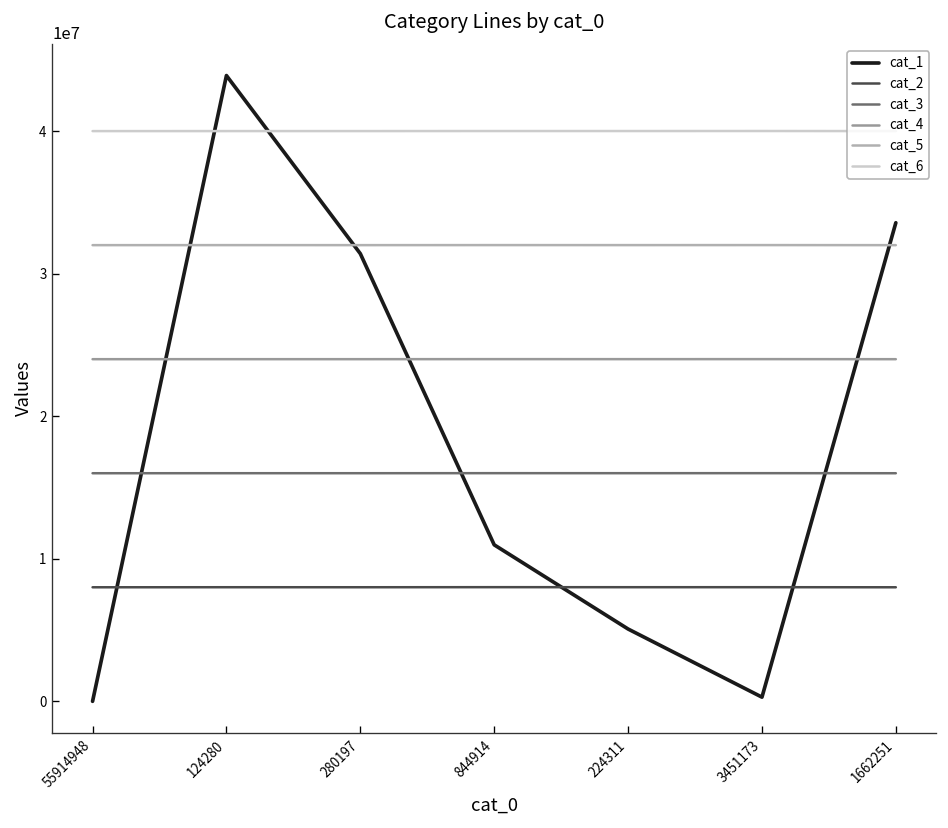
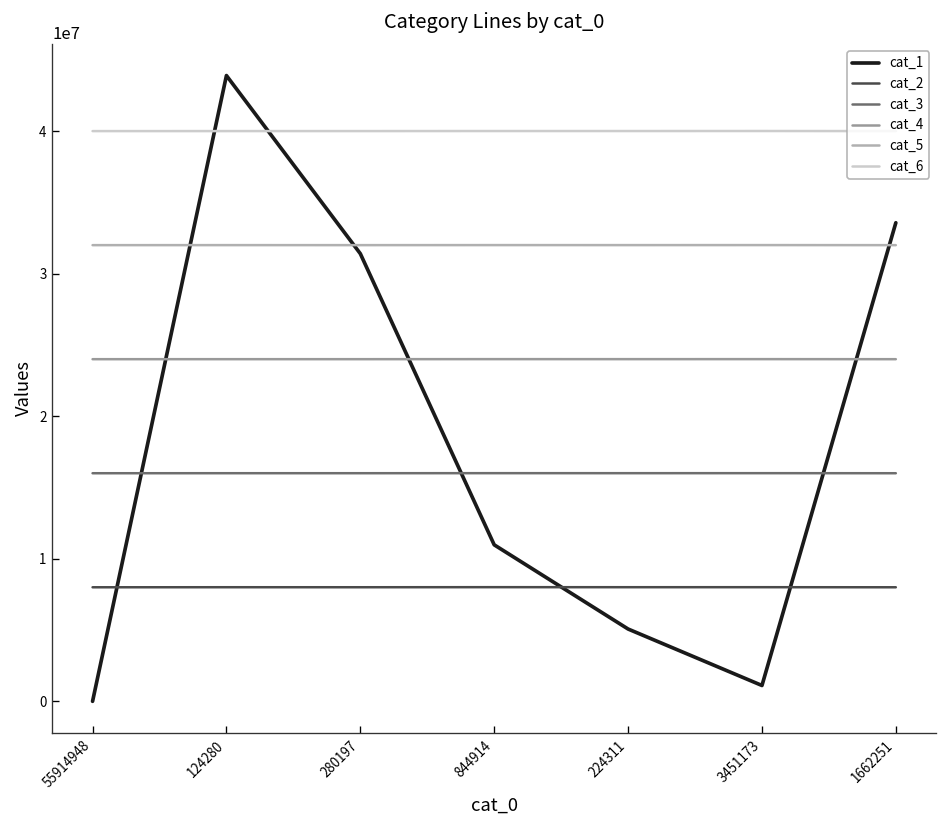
  {
    "cat_1": {
      "55914948": 0,
      "124280": 43900000,
      "280197": 31400000,
      "844914": 11000000,
      "224311": 5100000,
-     "3451173": 300000,
+     "3451173": 1100000,
      "1662251": 33600000
    },
    "cat_2": {
      "55914948": 8000000,
      "124280": 8000000,
      "280197": 8000000,
      "844914": 8000000,
      "224311": 8000000,
      "3451173": 8000000,
      "1662251": 8000000
    },
    "cat_3": {
      "55914948": 16000000,
      "124280": 16000000,
      "280197": 16000000,
      "844914": 16000000,
      "224311": 16000000,
      "3451173": 16000000,
      "1662251": 16000000
    }
  }
